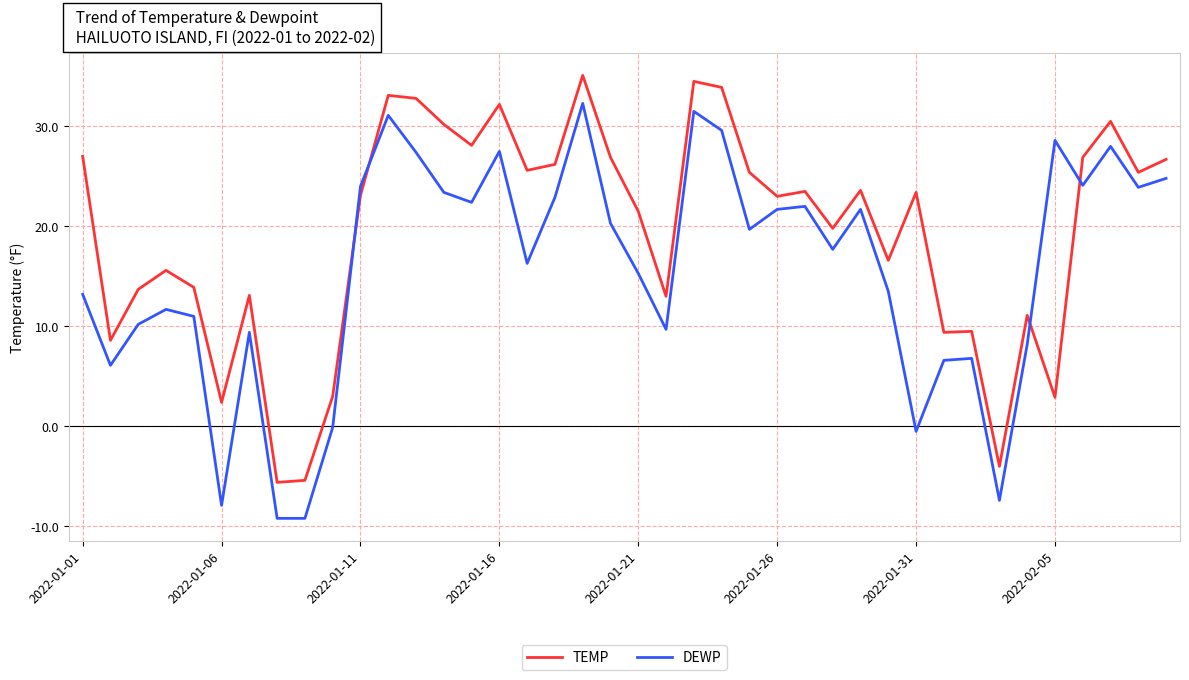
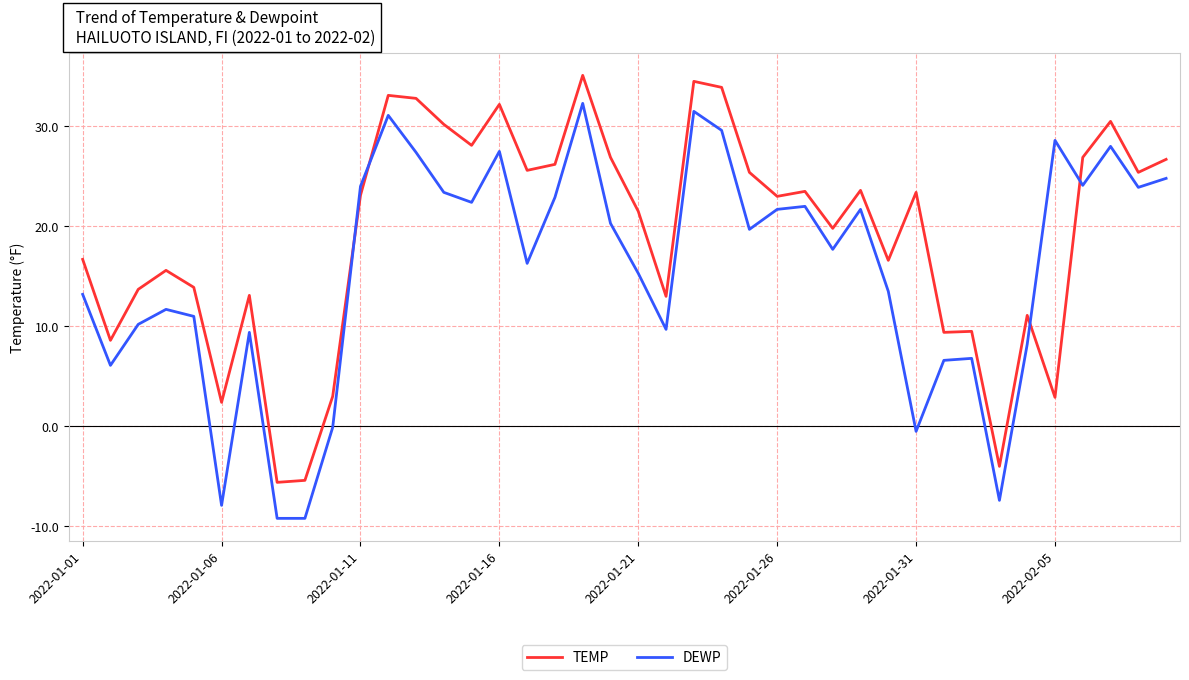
  {
    "TEMP": {
-     "2022-01-01": 27.0,
+     "2022-01-01": 16.7,
      "2022-01-06": 2.4,
      "2022-01-11": 23.1,
      "2022-01-16": 32.2,
      "2022-01-21": 21.5,
      "2022-01-26": 23.0,
      "2022-01-31": 23.4,
      "2022-02-05": 2.9
    },
    "DEWP": {
      "2022-01-01": 13.2,
      "2022-01-06": -7.9,
      "2022-01-11": 24.0,
      "2022-01-16": 27.5,
      "2022-01-21": 15.3,
      "2022-01-26": 21.7,
      "2022-01-31": -0.5,
      "2022-02-05": 28.6
    }
  }
